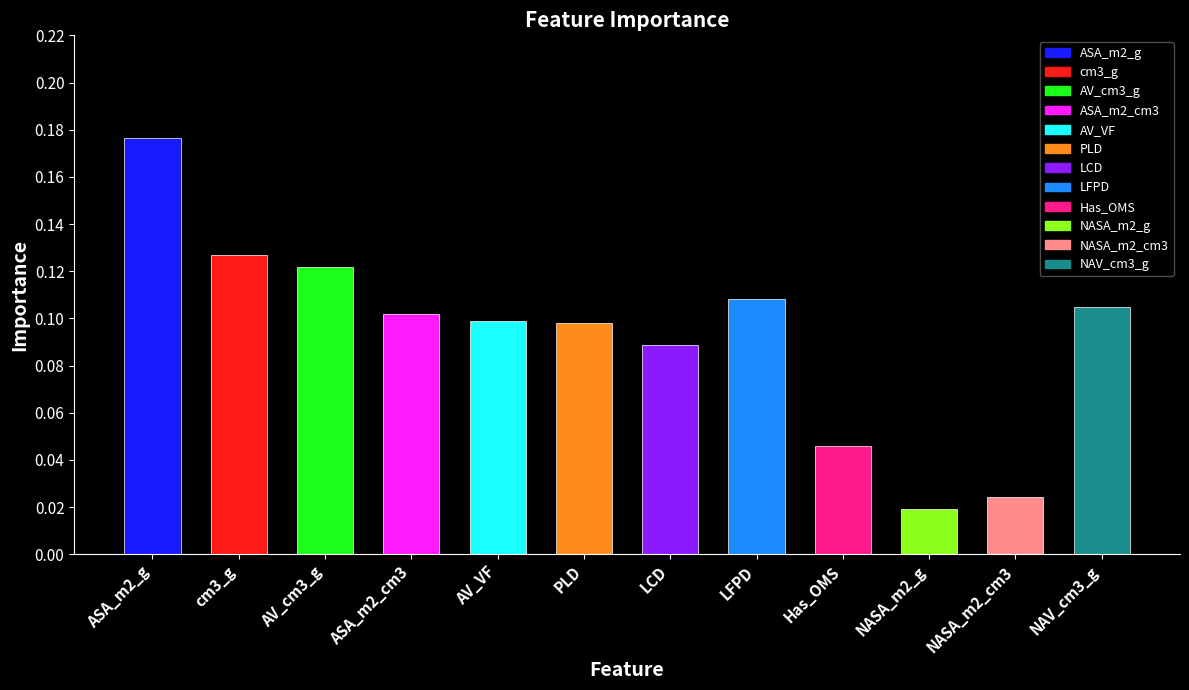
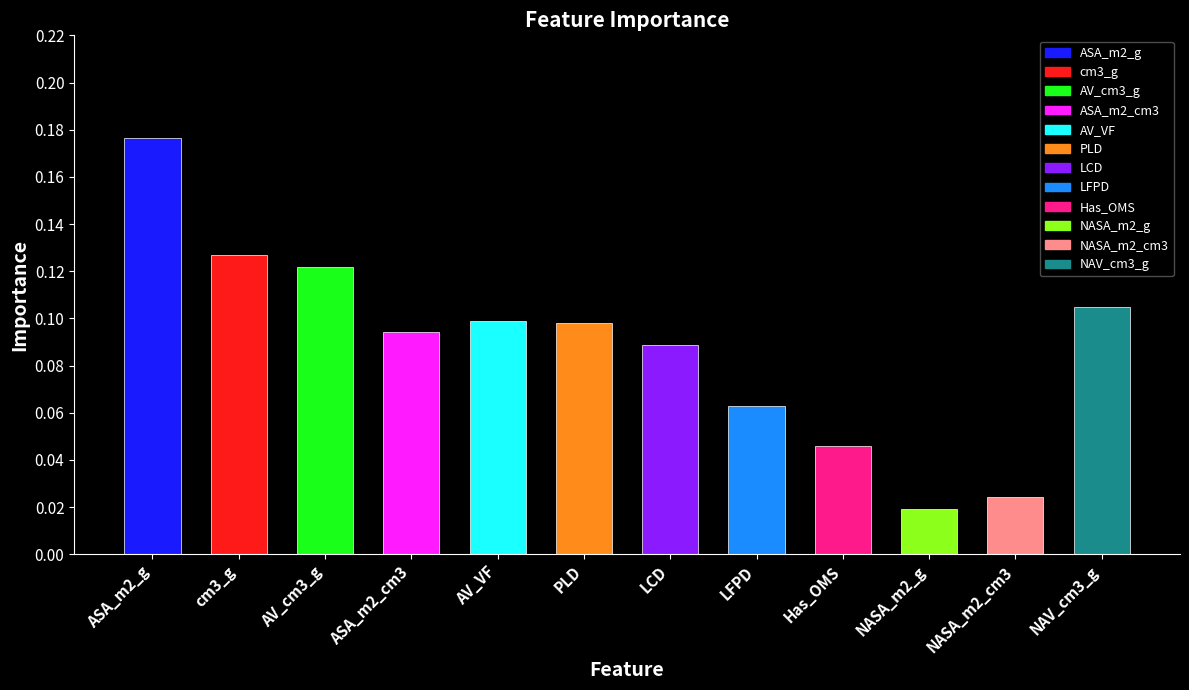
  {
    "ASA_m2_g": 0.176,
    "cm3_g": 0.127,
    "AV_cm3_g": 0.122,
-   "ASA_m2_cm3": 0.102,
+   "ASA_m2_cm3": 0.094,
    "AV_VF": 0.099,
    "PLD": 0.098,
    "LCD": 0.089,
-   "LFPD": 0.108,
+   "LFPD": 0.063,
    "Has_OMS": 0.046,
    "NASA_m2_g": 0.019,
    "NASA_m2_cm3": 0.024,
    "NAV_cm3_g": 0.105
  }
